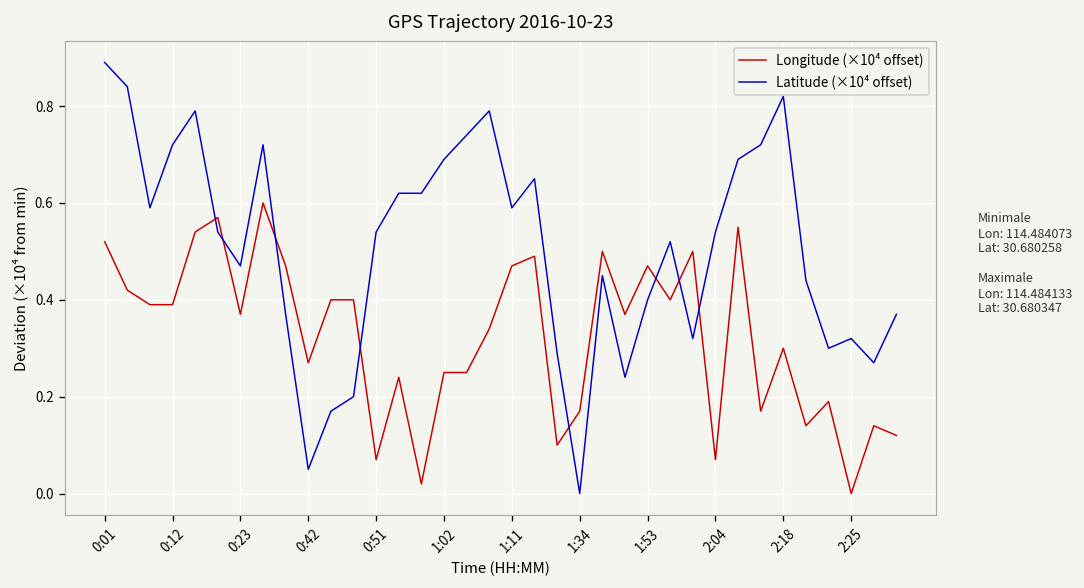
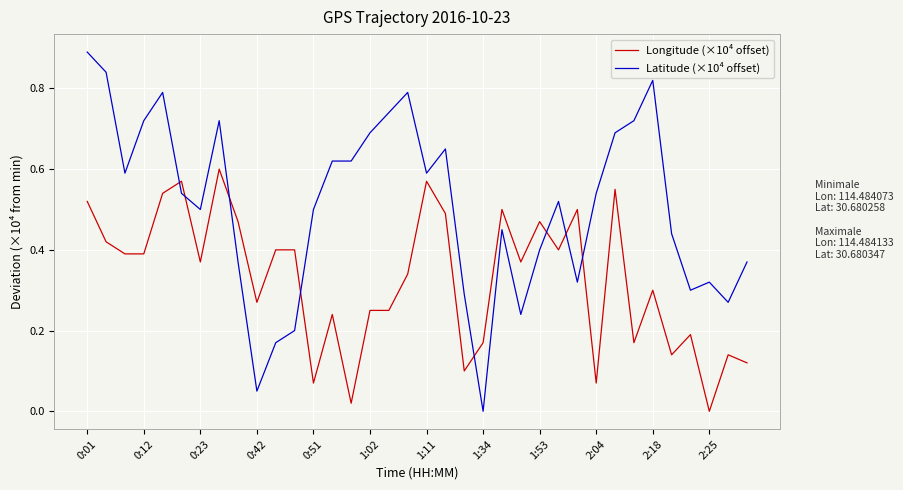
  {
    "Longitude (×10⁴ offset)": {
      "0:01": 0.52,
      "0:12": 0.39,
      "0:23": 0.37,
      "0:42": 0.27,
      "0:51": 0.07,
      "1:02": 0.25,
-     "1:11": 0.47,
+     "1:11": 0.57,
      "1:34": 0.17,
      "1:53": 0.47,
      "2:04": 0.07,
      "2:18": 0.30,
      "2:25": 0.00
    },
    "Latitude (×10⁴ offset)": {
      "0:01": 0.89,
      "0:12": 0.72,
-     "0:23": 0.47,
+     "0:23": 0.50,
      "0:42": 0.05,
-     "0:51": 0.54,
+     "0:51": 0.50,
      "1:02": 0.69,
      "1:11": 0.59,
      "1:34": 0.00,
      "1:53": 0.40,
      "2:04": 0.54,
      "2:18": 0.82,
      "2:25": 0.32
    }
  }
